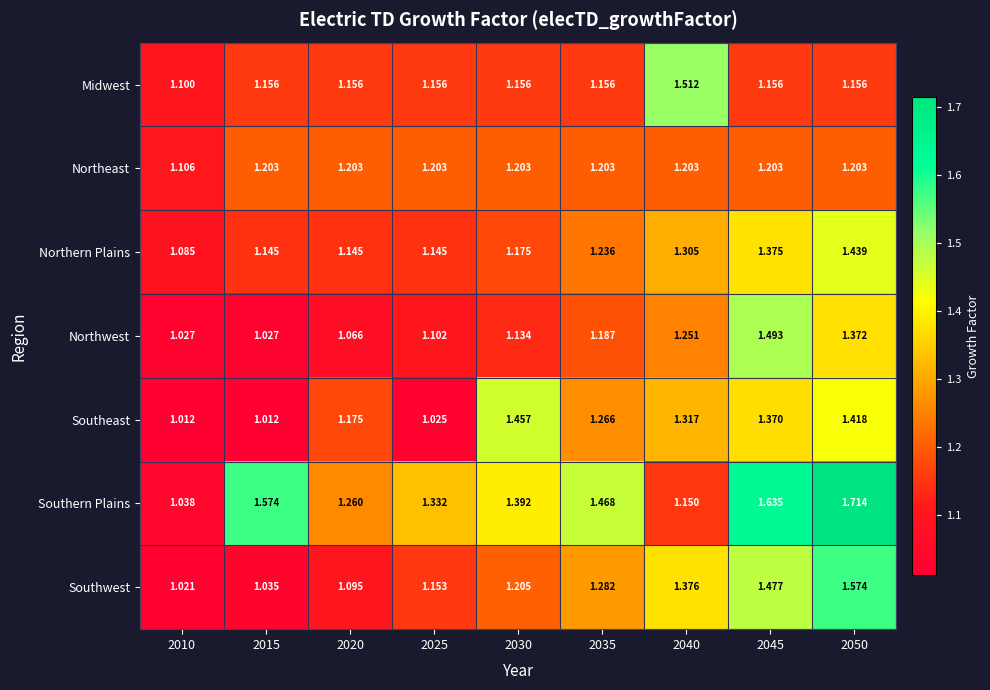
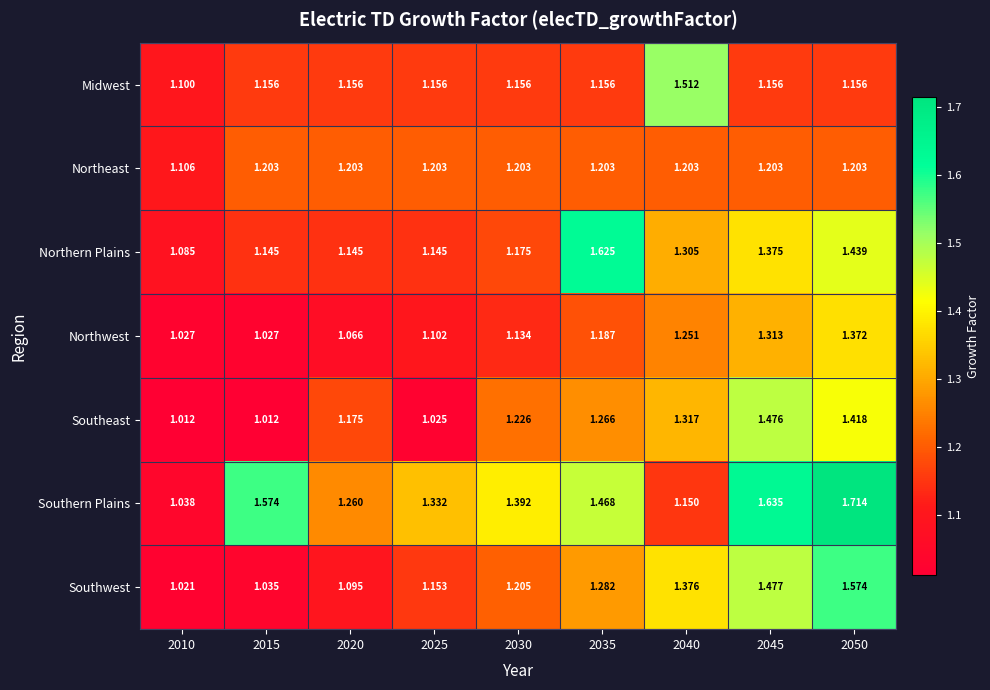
  {
    "Midwest": {
      "2010": 1.100,
      "2015": 1.156,
      "2020": 1.156,
      "2025": 1.156,
      "2030": 1.156,
      "2035": 1.156,
      "2040": 1.512,
      "2045": 1.156,
      "2050": 1.156
    },
    "Northeast": {
      "2010": 1.106,
      "2015": 1.203,
      "2020": 1.203,
      "2025": 1.203,
      "2030": 1.203,
      "2035": 1.203,
      "2040": 1.203,
      "2045": 1.203,
      "2050": 1.203
    },
    "Northern Plains": {
      "2010": 1.085,
      "2015": 1.145,
      "2020": 1.145,
      "2025": 1.145,
      "2030": 1.175,
-     "2035": 1.236,
+     "2035": 1.625,
      "2040": 1.305,
      "2045": 1.375,
      "2050": 1.439
    },
    "Northwest": {
      "2010": 1.027,
      "2015": 1.027,
      "2020": 1.066,
      "2025": 1.102,
      "2030": 1.134,
      "2035": 1.187,
      "2040": 1.251,
-     "2045": 1.493,
+     "2045": 1.313,
      "2050": 1.372
    },
    "Southeast": {
      "2010": 1.012,
      "2015": 1.012,
      "2020": 1.175,
      "2025": 1.025,
-     "2030": 1.457,
+     "2030": 1.226,
      "2035": 1.266,
      "2040": 1.317,
-     "2045": 1.370,
+     "2045": 1.476,
      "2050": 1.418
    },
    "Southern Plains": {
      "2010": 1.038,
      "2015": 1.574,
      "2020": 1.260,
      "2025": 1.332,
      "2030": 1.392,
      "2035": 1.468,
      "2040": 1.150,
      "2045": 1.635,
      "2050": 1.714
    },
    "Southwest": {
      "2010": 1.021,
      "2015": 1.035,
      "2020": 1.095,
      "2025": 1.153,
      "2030": 1.205,
      "2035": 1.282,
      "2040": 1.376,
      "2045": 1.477,
      "2050": 1.574
    }
  }
